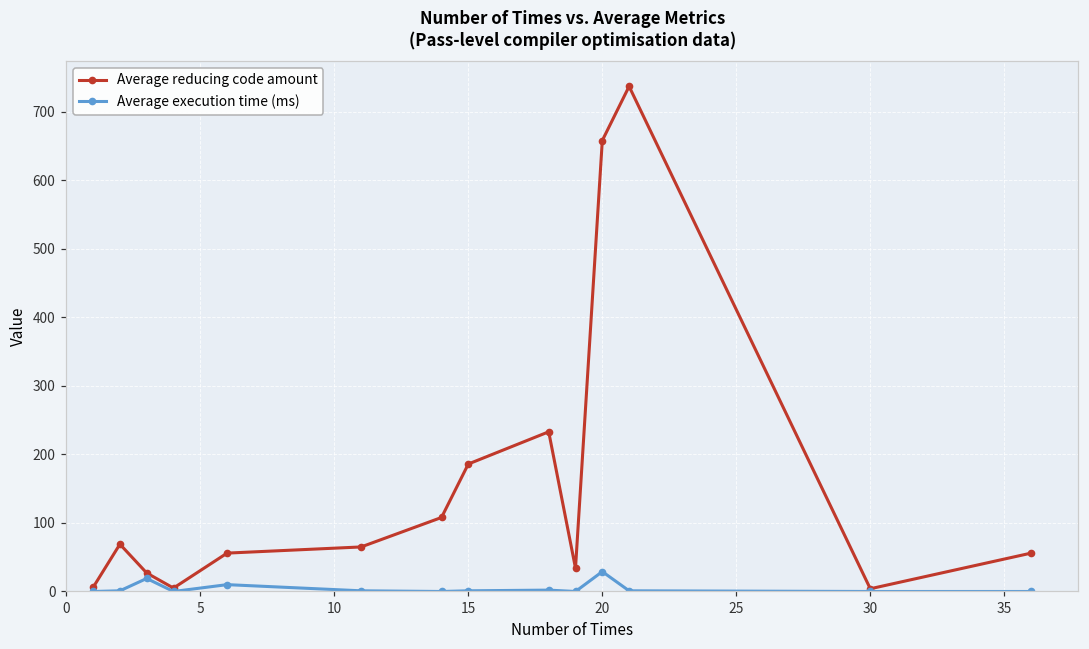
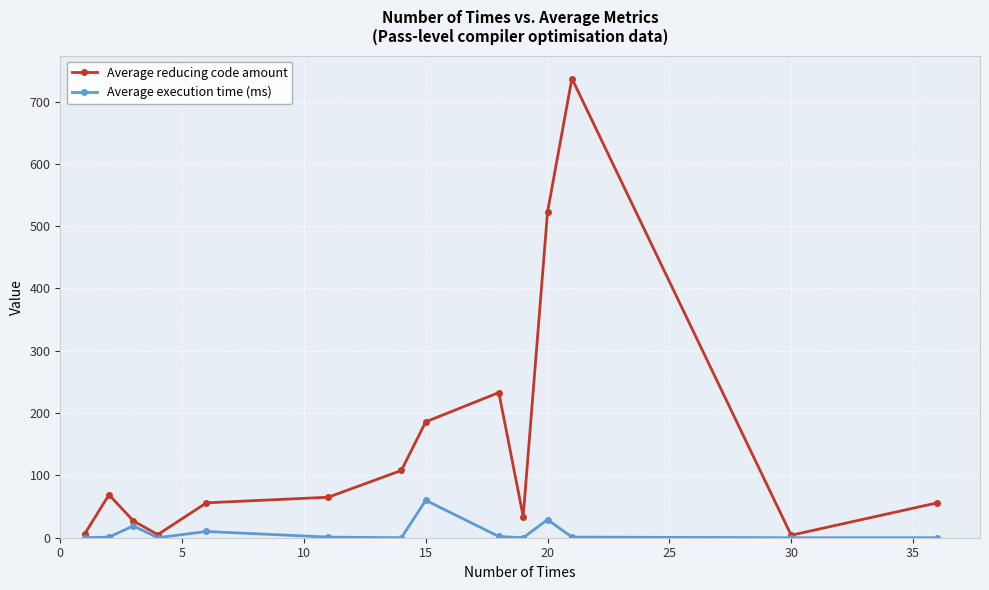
  {
    "Average reducing code amount": {
      "15": 190,
-     "20": 660
+     "20": 520
    },
    "Average execution time (ms)": {
-     "15": 0,
+     "15": 60,
      "20": 30
    }
  }
